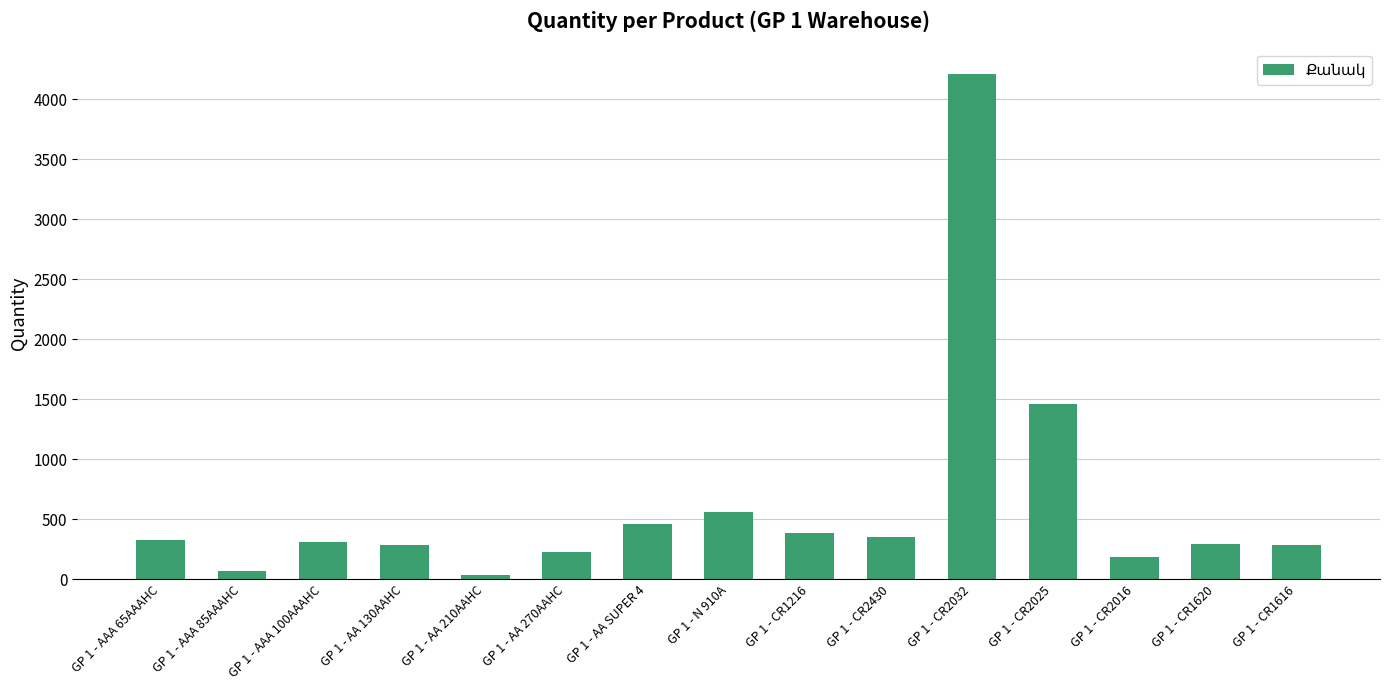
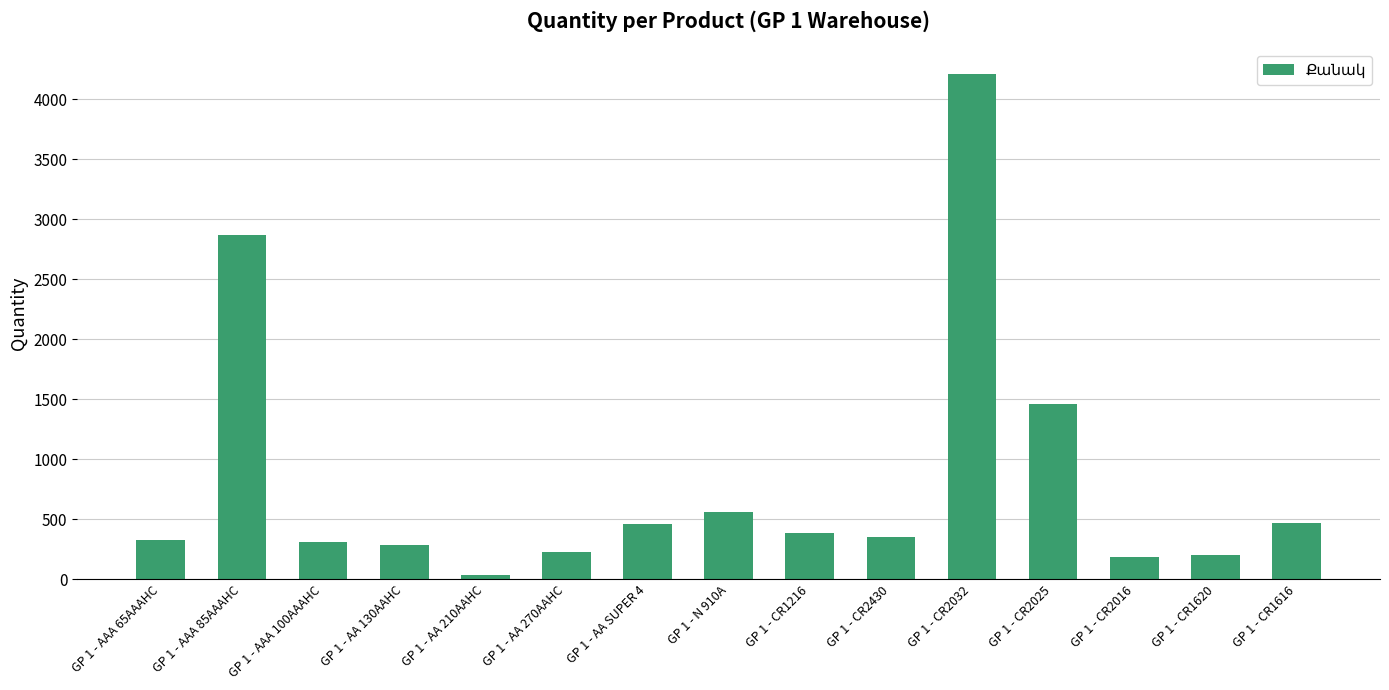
  {
    "GP 1 - AAA 65AAAHC": 320,
-   "GP 1 - AAA 85AAAHC": 70,
+   "GP 1 - AAA 85AAAHC": 2870,
    "GP 1 - AAA 100AAAHC": 310,
    "GP 1 - AA 130AAHC": 290,
    "GP 1 - AA 210AAHC": 40,
    "GP 1 - AA 270AAHC": 230,
    "GP 1 - AA SUPER 4": 460,
    "GP 1 - N 910A": 560,
    "GP 1 - CR1216": 380,
    "GP 1 - CR2430": 350,
    "GP 1 - CR2032": 4210,
    "GP 1 - CR2025": 1460,
    "GP 1 - CR2016": 190,
-   "GP 1 - CR1620": 290,
-   "GP 1 - CR1616": 280
+   "GP 1 - CR1620": 200,
+   "GP 1 - CR1616": 470
  }
